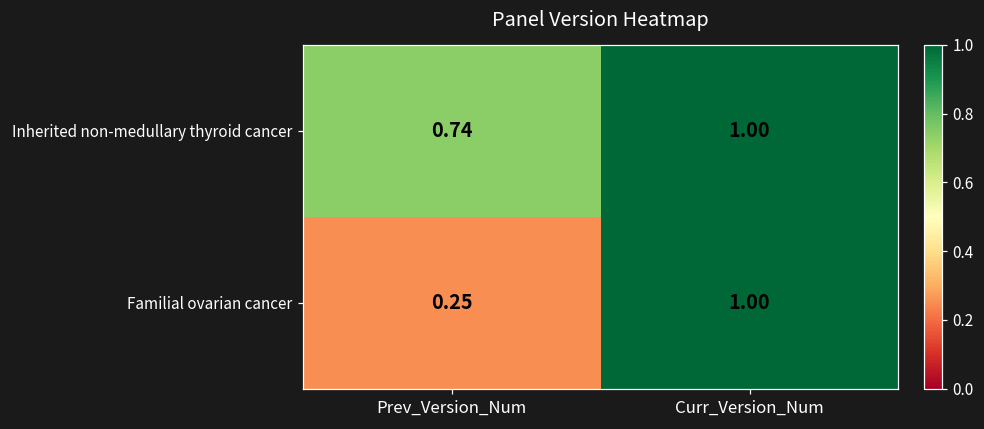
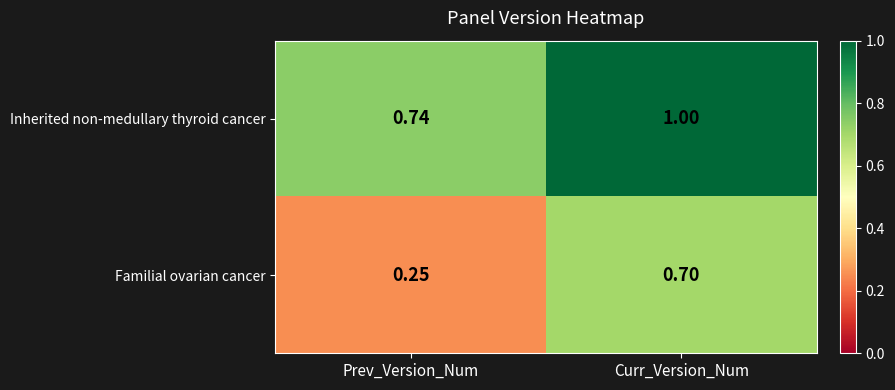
  {
    "Inherited non-medullary thyroid cancer": {
      "Prev_Version_Num": 0.74,
      "Curr_Version_Num": 1.00
    },
    "Familial ovarian cancer": {
      "Prev_Version_Num": 0.25,
-     "Curr_Version_Num": 1.00
+     "Curr_Version_Num": 0.70
    }
  }
